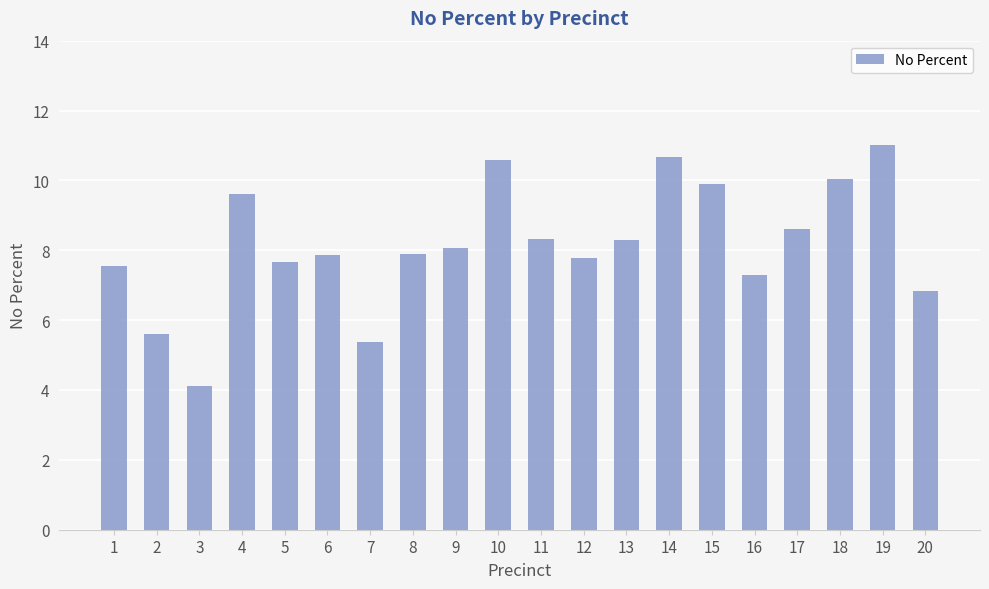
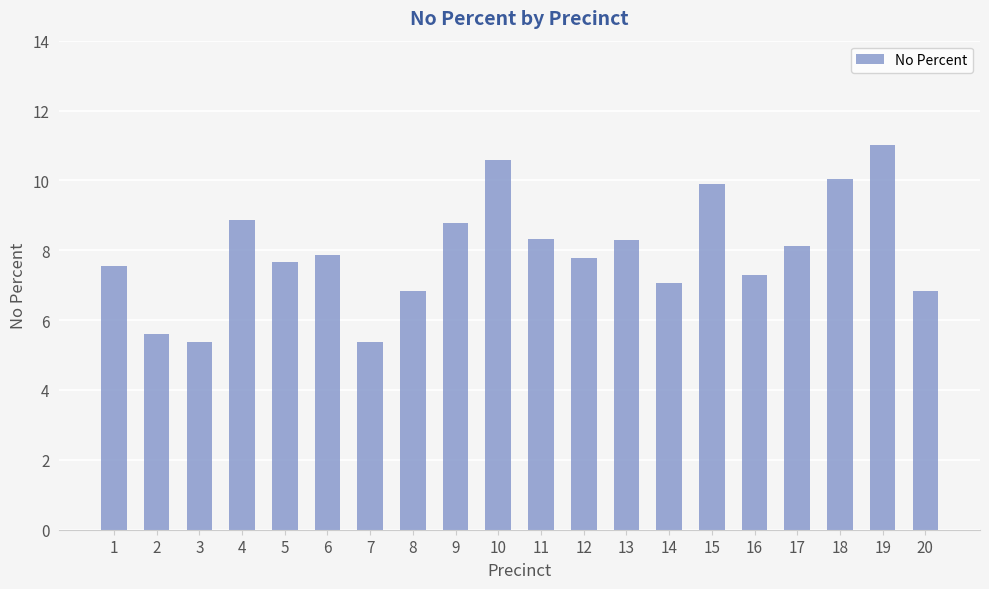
  {
    "1": 7.5,
    "2": 5.6,
-   "3": 4.1,
-   "4": 9.6,
+   "3": 5.4,
+   "4": 8.9,
    "5": 7.7,
    "6": 7.9,
    "7": 5.4,
-   "8": 7.9,
-   "9": 8.1,
+   "8": 6.8,
+   "9": 8.8,
    "10": 10.6,
    "11": 8.3,
    "12": 7.8,
    "13": 8.3,
-   "14": 10.7,
+   "14": 7.1,
    "15": 9.9,
    "16": 7.3,
-   "17": 8.6,
+   "17": 8.1,
    "18": 10.0,
    "19": 11.0,
    "20": 6.8
  }
